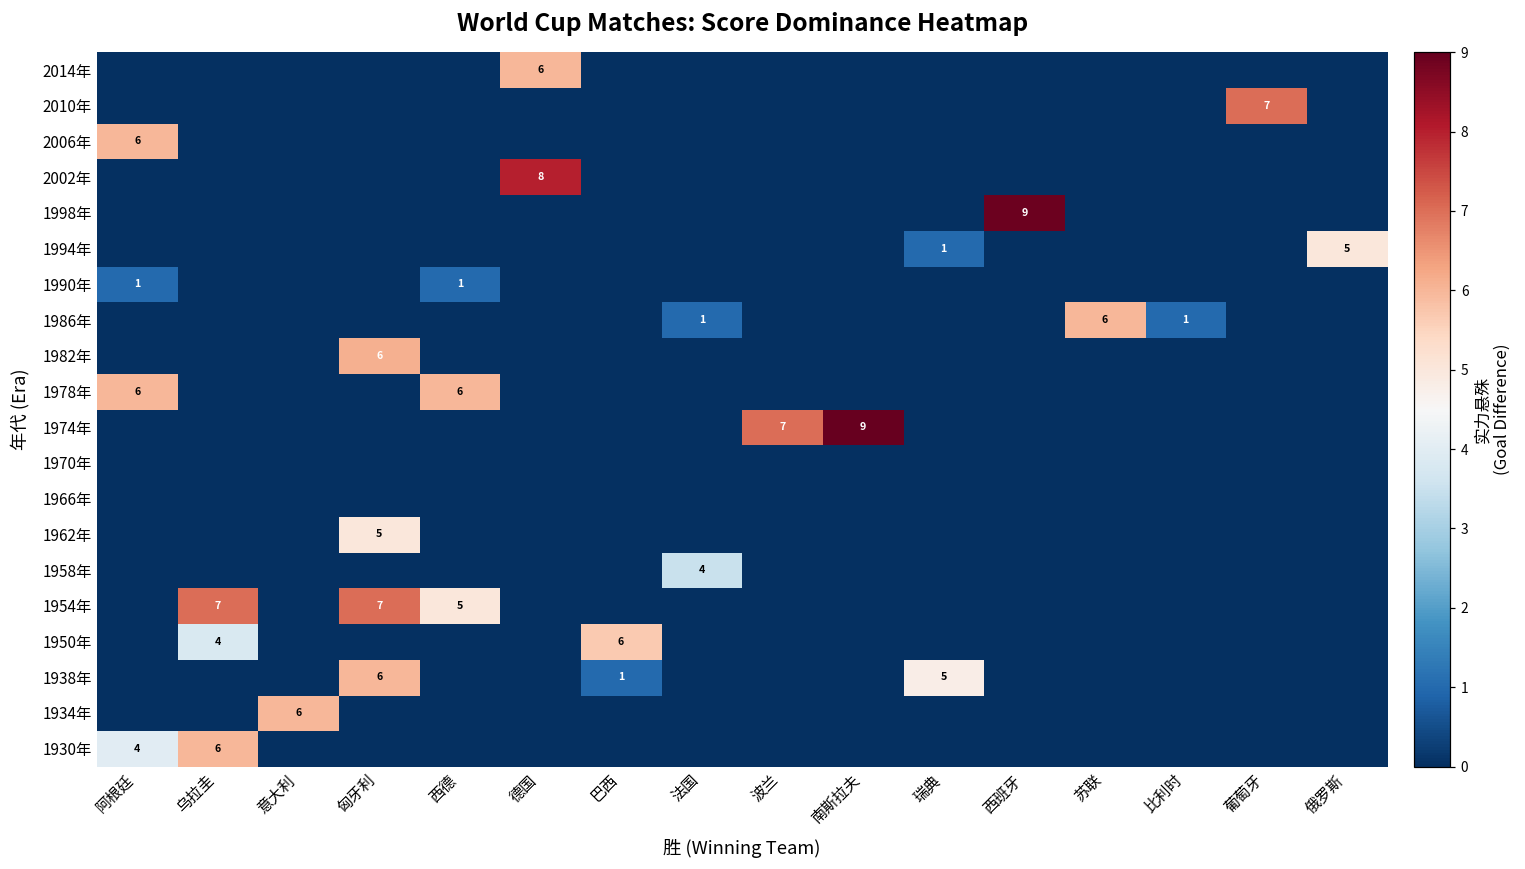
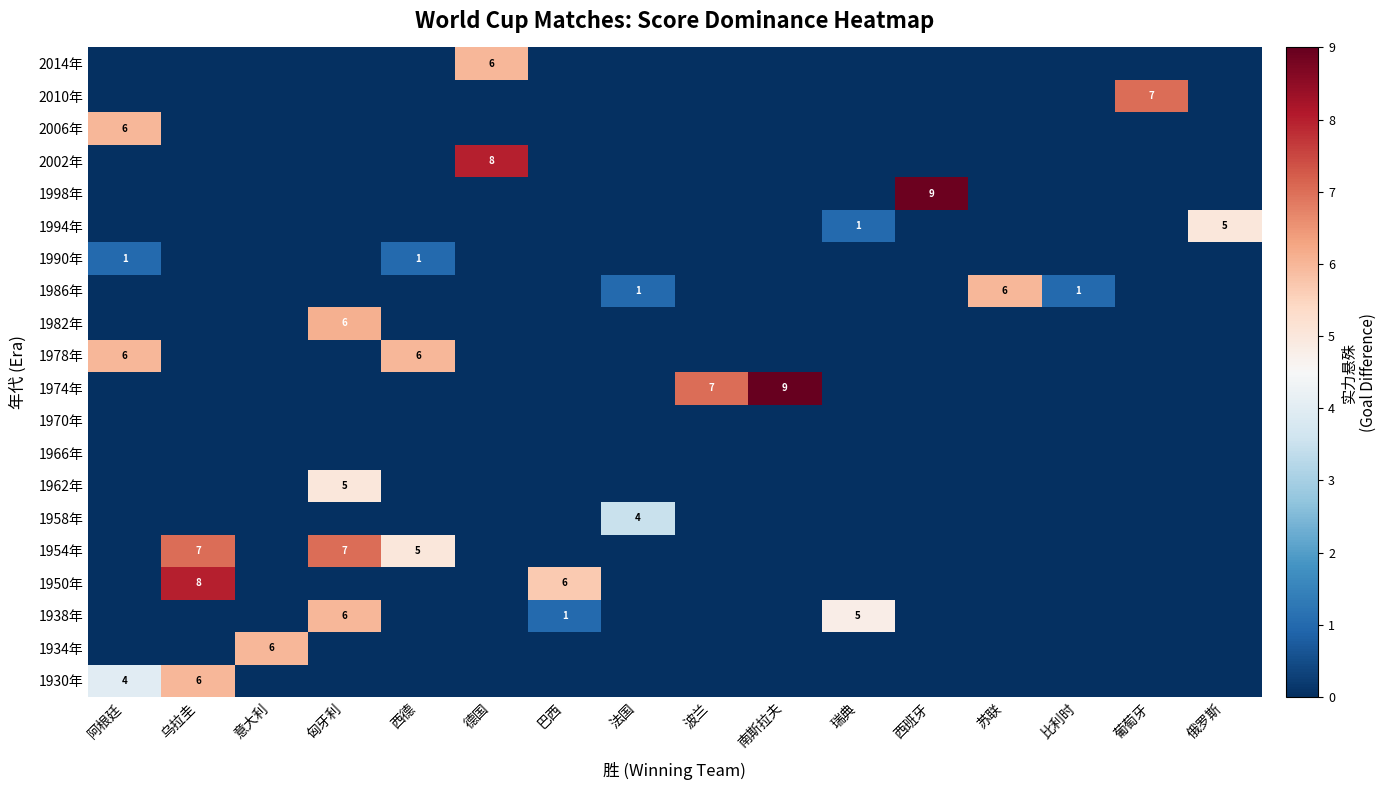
  {
    "2014年": {
      "德国": 6
    },
    "2010年": {
      "葡萄牙": 7
    },
    "2006年": {
      "阿根廷": 6
    },
    "2002年": {
      "德国": 8
    },
    "1998年": {
      "西班牙": 9
    },
    "1994年": {
      "瑞典": 1,
      "俄罗斯": 5
    },
    "1990年": {
      "阿根廷": 1,
      "西德": 1
    },
    "1986年": {
      "法国": 1,
      "苏联": 6,
      "比利时": 1
    },
    "1982年": {
      "匈牙利": 6
    },
    "1978年": {
      "阿根廷": 6,
      "西德": 6
    },
    "1974年": {
      "波兰": 7,
      "南斯拉夫": 9
    },
    "1962年": {
      "匈牙利": 5
    },
    "1958年": {
      "法国": 4
    },
    "1954年": {
      "乌拉圭": 7,
      "匈牙利": 7,
      "西德": 5
    },
    "1950年": {
-     "乌拉圭": 4,
+     "乌拉圭": 8,
      "巴西": 6
    },
    "1938年": {
      "匈牙利": 6,
      "巴西": 1,
      "瑞典": 5
    },
    "1934年": {
      "意大利": 6
    },
    "1930年": {
      "阿根廷": 4,
      "乌拉圭": 6
    }
  }
